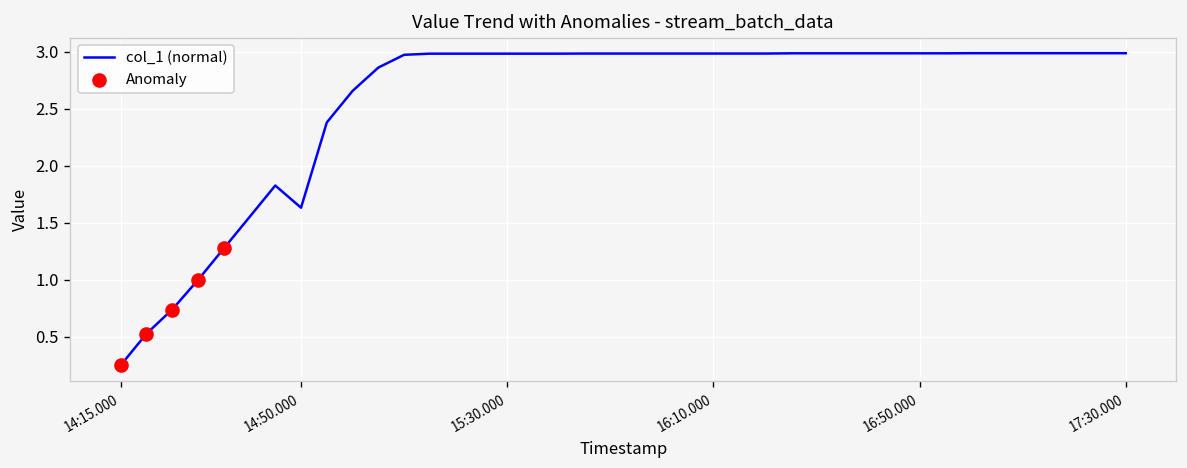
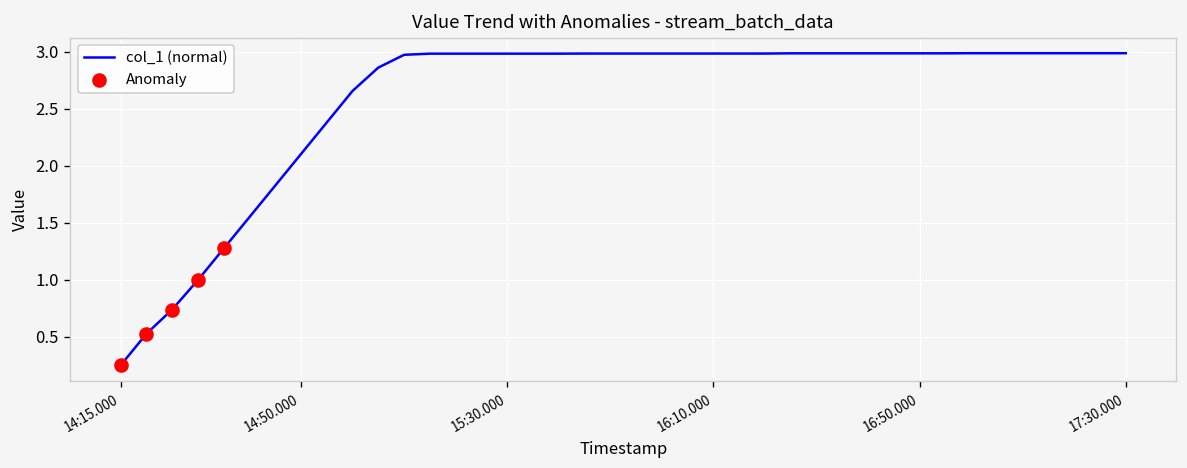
  {
    "col_1 (normal)": {
-     "14:50.000": 1.6,
+     "14:50.000": 2.1,
      "15:30.000": 3.0,
      "16:10.000": 3.0,
      "16:50.000": 3.0,
      "17:30.000": 3.0
    }
  }
